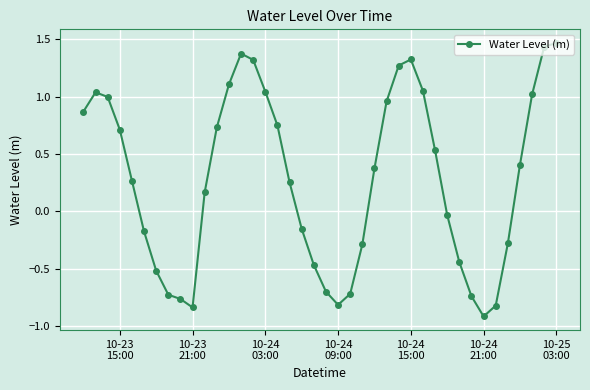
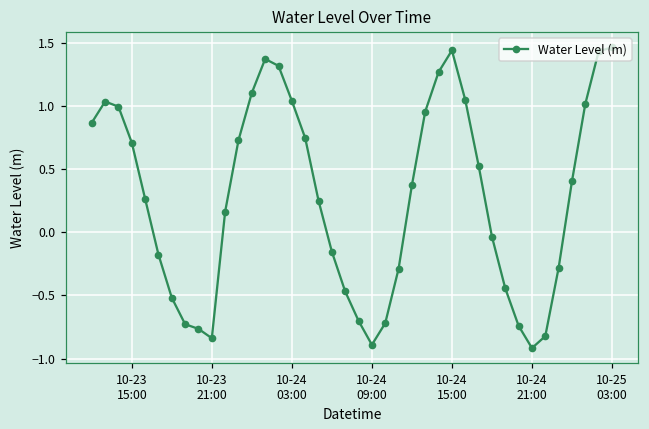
  {
    "10-23 15:00": 0.71,
    "10-23 21:00": -0.84,
    "10-24 03:00": 1.04,
-   "10-24 09:00": -0.82,
-   "10-24 15:00": 1.32,
+   "10-24 09:00": -0.89,
+   "10-24 15:00": 1.44,
    "10-24 21:00": -0.92
  }
